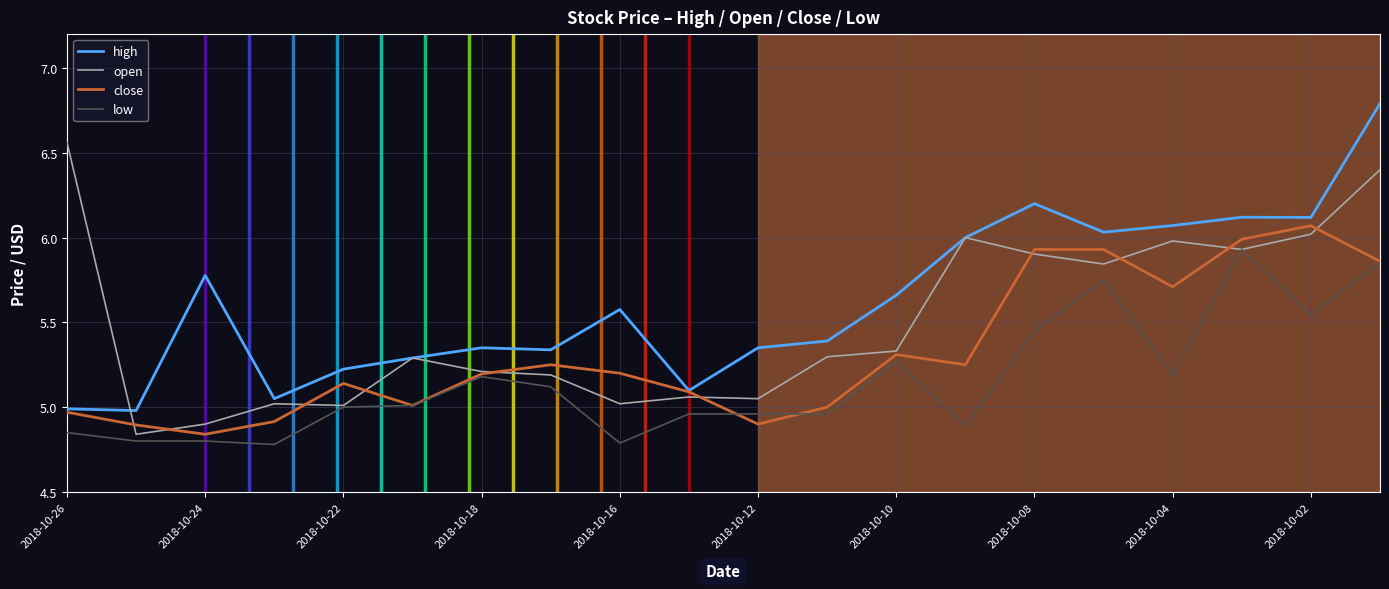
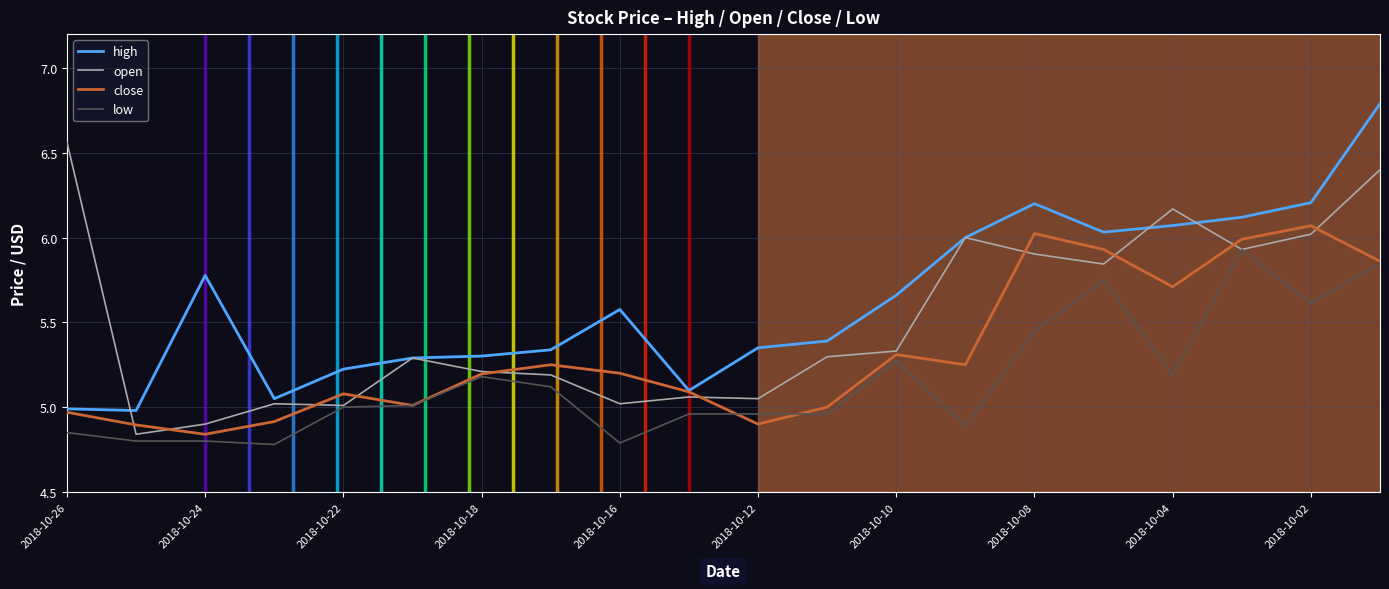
  {
    "high": {
      "2018-10-26": 4.99,
      "2018-10-24": 5.78,
      "2018-10-22": 5.22,
-     "2018-10-18": 5.35,
+     "2018-10-18": 5.30,
      "2018-10-16": 5.58,
      "2018-10-12": 5.35,
      "2018-10-10": 5.66,
      "2018-10-08": 6.20,
      "2018-10-04": 6.07,
-     "2018-10-02": 6.12
+     "2018-10-02": 6.21
    },
    "open": {
      "2018-10-26": 6.56,
      "2018-10-24": 4.90,
      "2018-10-16": 5.02,
      "2018-10-12": 5.05,
      "2018-10-10": 5.33,
      "2018-10-08": 5.90,
-     "2018-10-04": 5.98,
+     "2018-10-04": 6.17,
      "2018-10-02": 6.02
    },
    "close": {
      "2018-10-26": 4.97,
      "2018-10-24": 4.84,
-     "2018-10-22": 5.14,
+     "2018-10-22": 5.08,
      "2018-10-16": 5.20,
      "2018-10-12": 4.90,
      "2018-10-10": 5.31,
-     "2018-10-08": 5.93,
+     "2018-10-08": 6.02,
      "2018-10-04": 5.71,
      "2018-10-02": 6.07
    },
    "low": {
      "2018-10-26": 4.85,
      "2018-10-24": 4.80,
      "2018-10-18": 5.18,
      "2018-10-16": 4.79,
      "2018-10-12": 4.96,
      "2018-10-10": 5.27,
      "2018-10-08": 5.45,
      "2018-10-04": 5.19,
-     "2018-10-02": 5.55
+     "2018-10-02": 5.61
    }
  }
